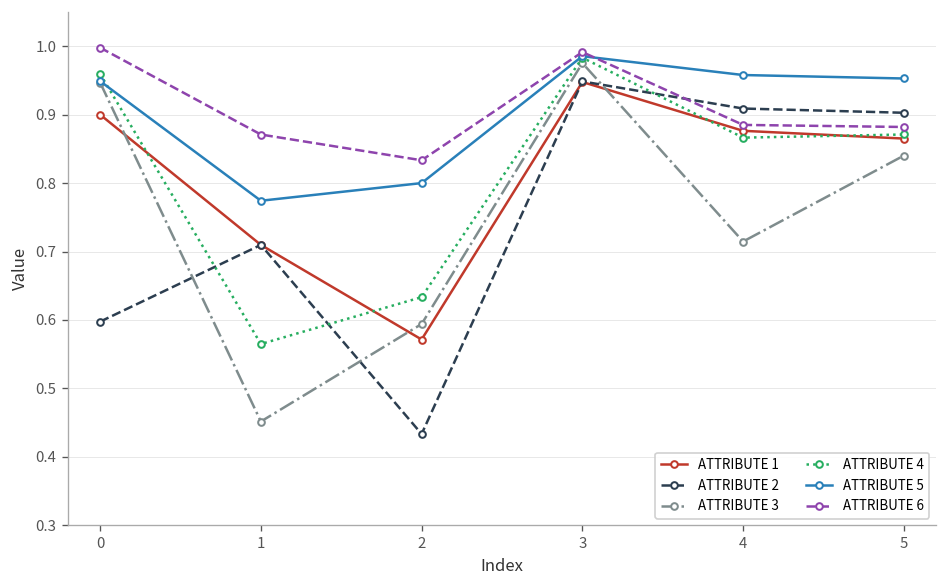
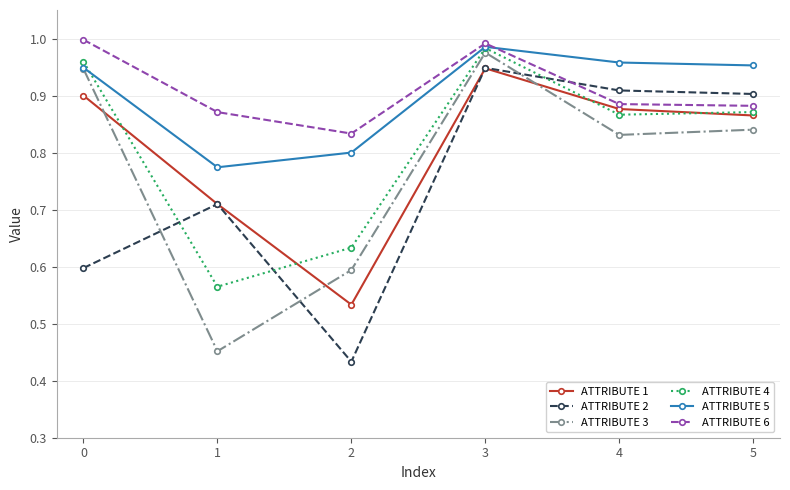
  {
    "ATTRIBUTE 1": {
      "0": 0.90,
-     "2": 0.57,
+     "2": 0.53,
      "4": 0.88,
      "5": 0.87
    },
    "ATTRIBUTE 2": {
      "0": 0.60,
      "2": 0.43,
      "4": 0.91,
      "5": 0.90
    },
    "ATTRIBUTE 3": {
      "1": 0.45,
      "2": 0.59,
      "3": 0.98,
-     "4": 0.71,
+     "4": 0.83,
      "5": 0.84
    },
    "ATTRIBUTE 4": {
      "0": 0.96,
      "1": 0.56,
      "2": 0.63,
      "4": 0.87,
      "5": 0.87
    },
    "ATTRIBUTE 5": {
      "1": 0.77,
      "2": 0.80,
      "4": 0.96,
      "5": 0.95
    },
    "ATTRIBUTE 6": {
      "0": 1.00,
      "1": 0.87,
      "2": 0.83,
      "3": 0.99,
      "4": 0.89,
      "5": 0.88
    }
  }
